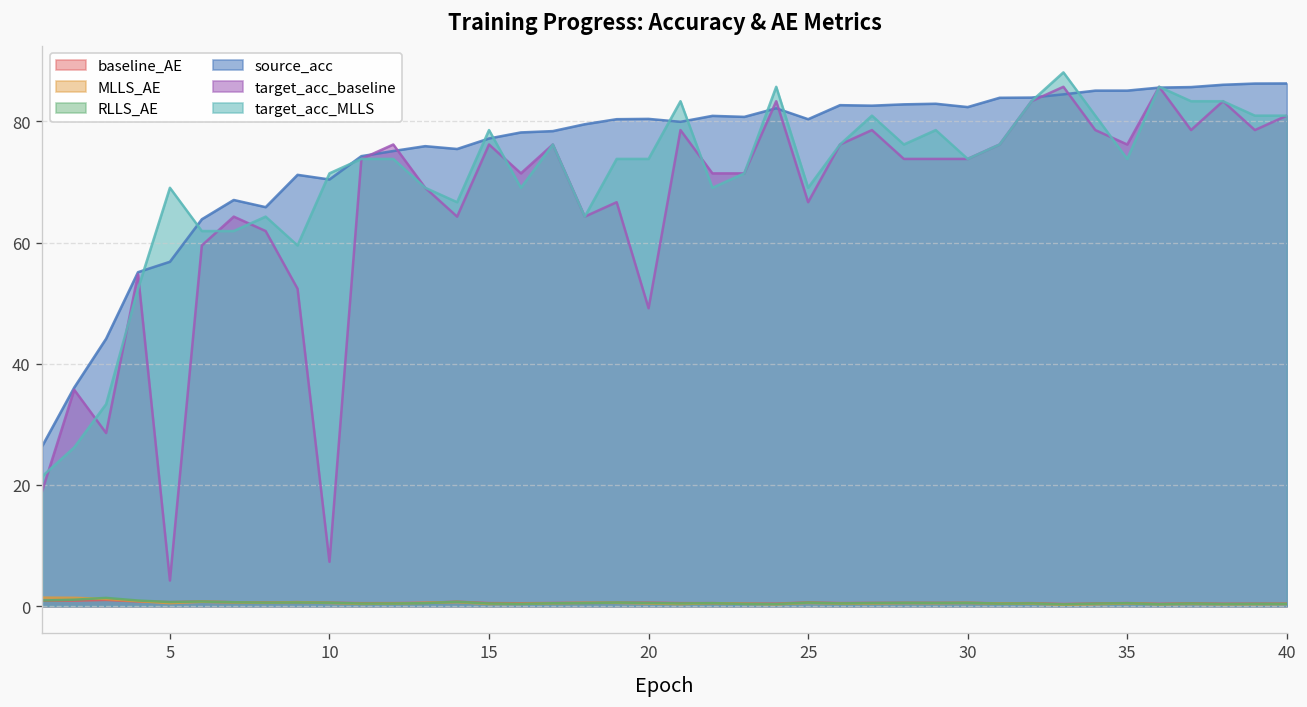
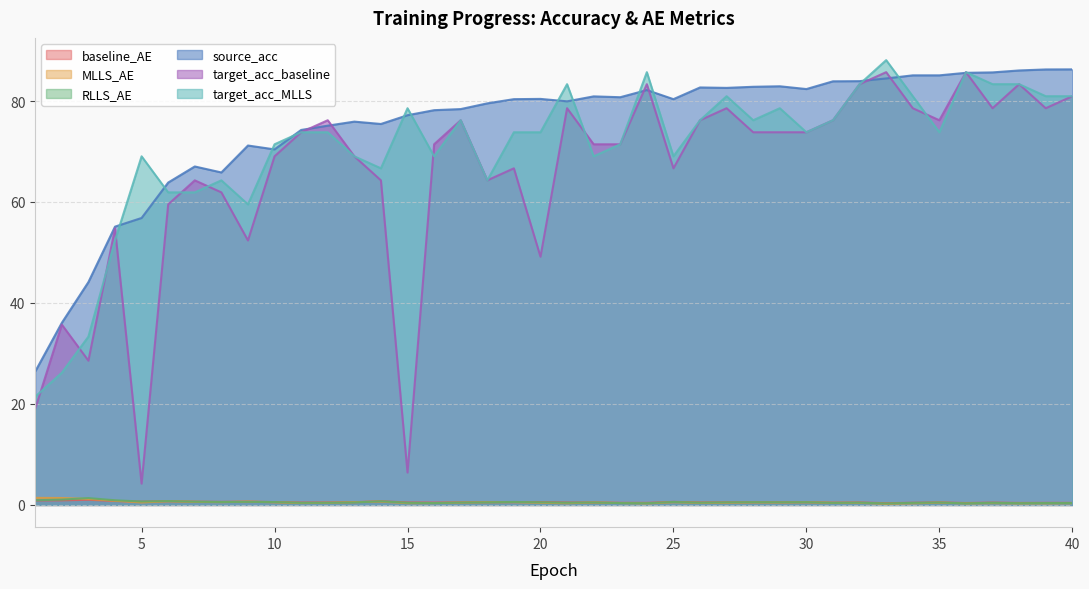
  {
    "target_acc_baseline": {
      "5": 4,
-     "10": 7,
-     "15": 76,
+     "10": 69,
+     "15": 6,
      "20": 49,
      "25": 67,
      "35": 76
    }
  }
